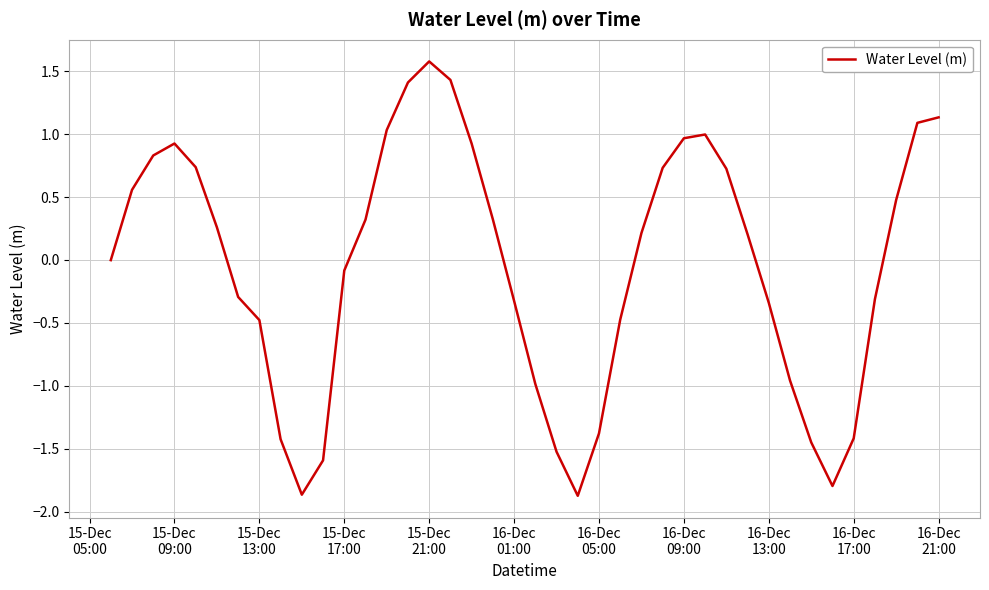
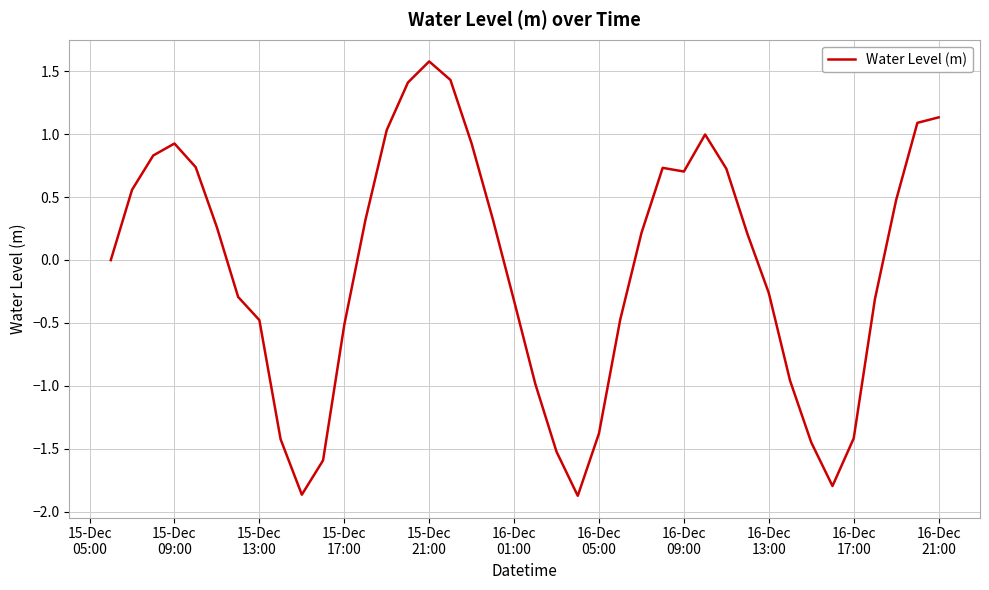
  {
    "15-Dec 09:00": 0.92,
    "15-Dec 13:00": -0.48,
-   "15-Dec 17:00": -0.08,
+   "15-Dec 17:00": -0.52,
    "15-Dec 21:00": 1.58,
    "16-Dec 01:00": -0.32,
    "16-Dec 05:00": -1.38,
-   "16-Dec 09:00": 0.97,
-   "16-Dec 13:00": -0.34,
+   "16-Dec 09:00": 0.70,
+   "16-Dec 13:00": -0.26,
    "16-Dec 17:00": -1.42,
    "16-Dec 21:00": 1.13
  }
